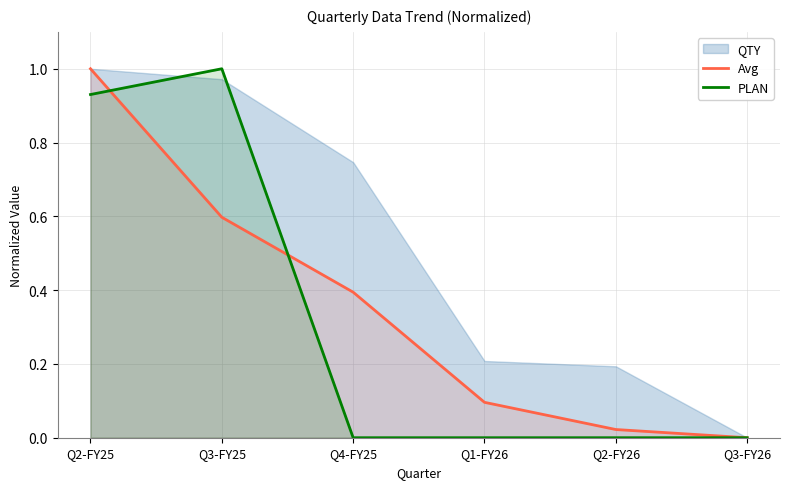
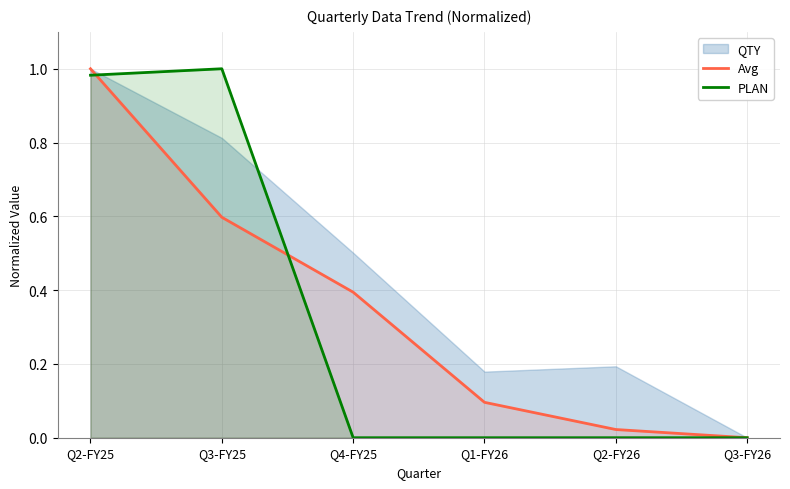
  {
    "QTY": {
-     "Q3-FY25": 0.97,
-     "Q4-FY25": 0.75,
-     "Q1-FY26": 0.21,
+     "Q3-FY25": 0.81,
+     "Q4-FY25": 0.50,
+     "Q1-FY26": 0.18,
      "Q2-FY26": 0.19
    },
    "Avg": {
      "Q3-FY25": 0.60,
      "Q4-FY25": 0.39,
      "Q1-FY26": 0.10,
      "Q2-FY26": 0.02
    },
    "PLAN": {
-     "Q2-FY25": 0.93,
+     "Q2-FY25": 0.98,
      "Q3-FY25": 1.00,
      "Q4-FY25": 0.00,
      "Q1-FY26": 0.00,
      "Q2-FY26": 0.00
    }
  }
